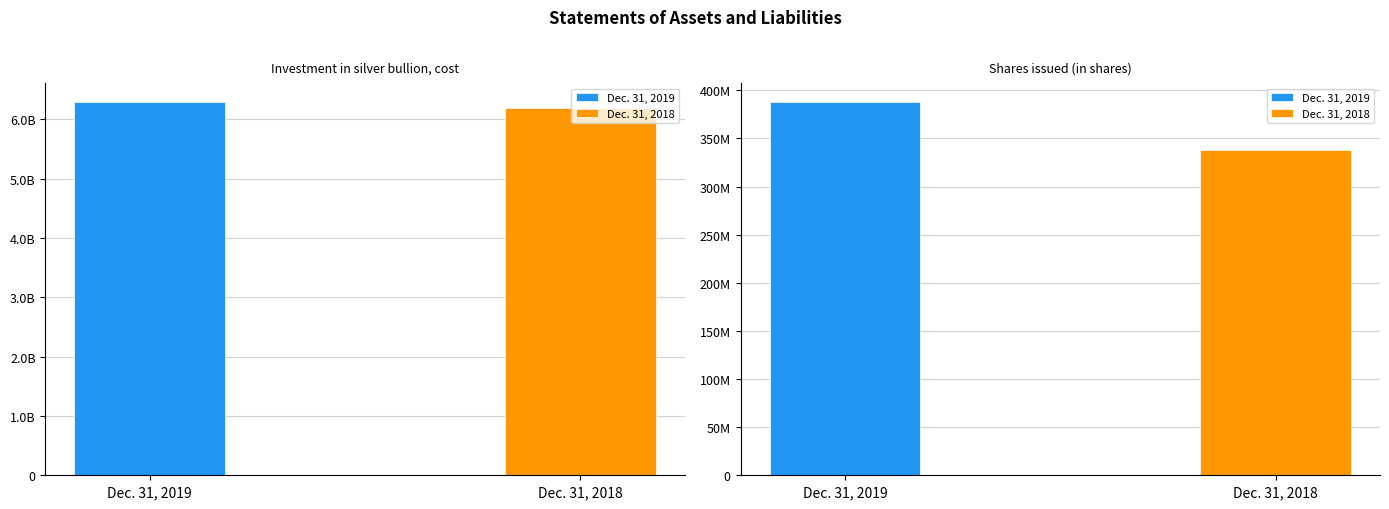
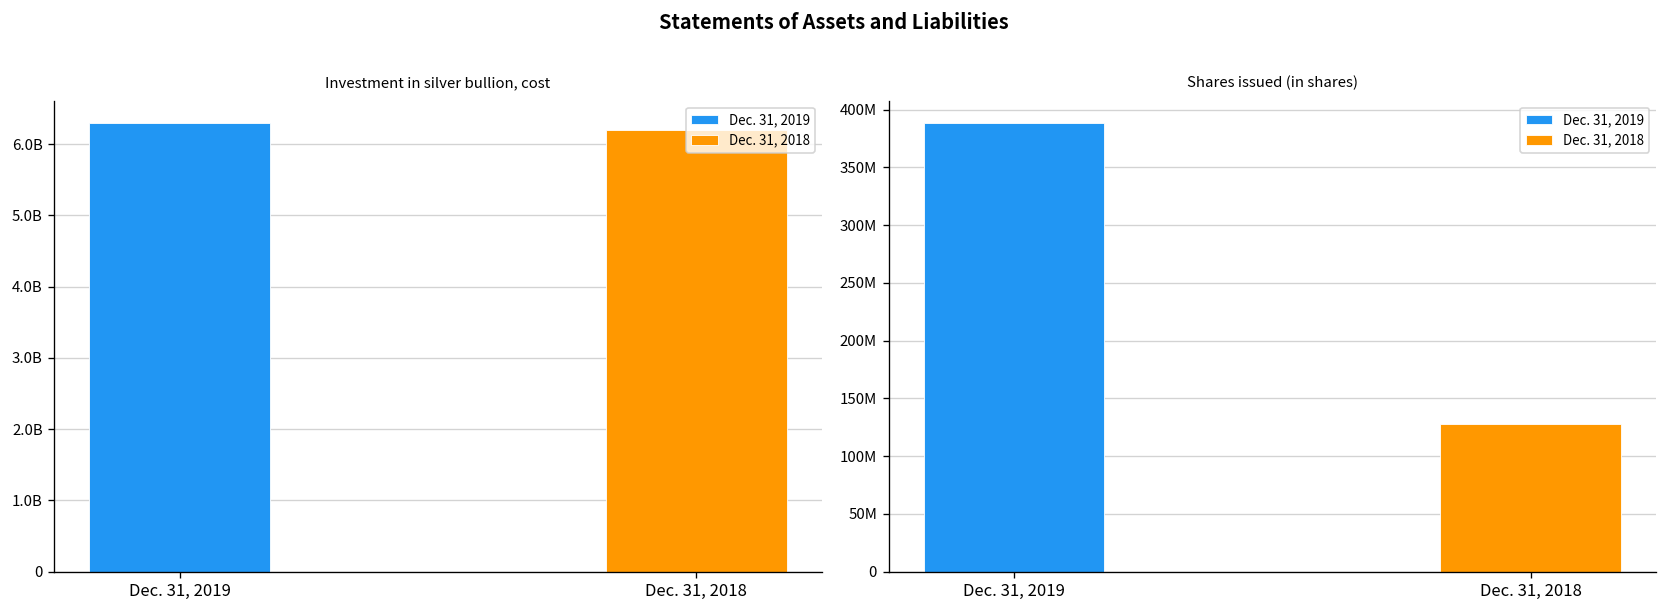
  {
    "Investment in silver bullion, cost": {
      "Dec. 31, 2019": 6300000000
    },
    "Shares issued (in shares)": {
      "Dec. 31, 2019": 390000000,
-     "Dec. 31, 2018": 340000000
+     "Dec. 31, 2018": 130000000
    }
  }
